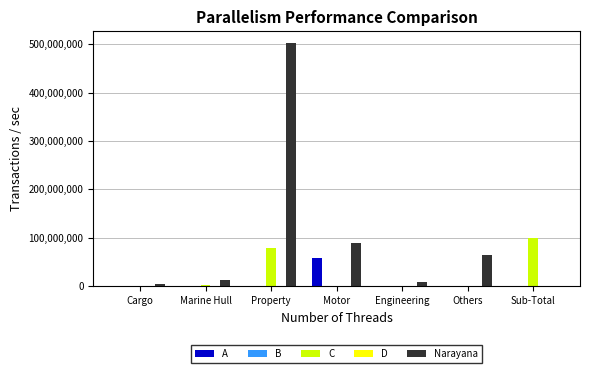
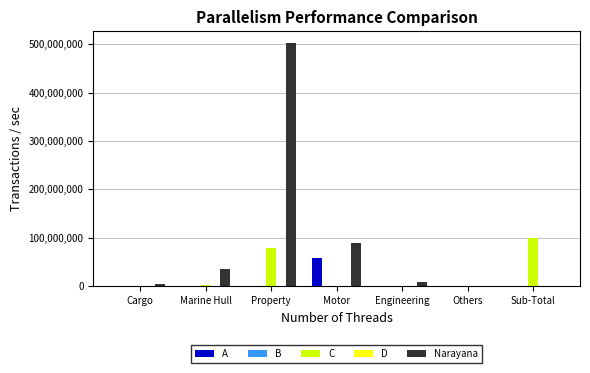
  {
    "A": {
      "Cargo": "0",
      "Motor": "60,000,000",
      "Engineering": "0"
    },
    "B": {
      "Cargo": "0",
      "Marine Hull": "0",
      "Property": "0",
      "Motor": "0",
      "Engineering": "0",
      "Others": "0",
      "Sub-Total": "0"
    },
    "Narayana": {
      "Cargo": "10,000,000",
-     "Marine Hull": "10,000,000",
+     "Marine Hull": "40,000,000",
      "Property": "500,000,000",
      "Motor": "90,000,000",
      "Engineering": "10,000,000",
-     "Others": "70,000,000",
+     "Others": "0",
      "Sub-Total": "0"
    }
  }
